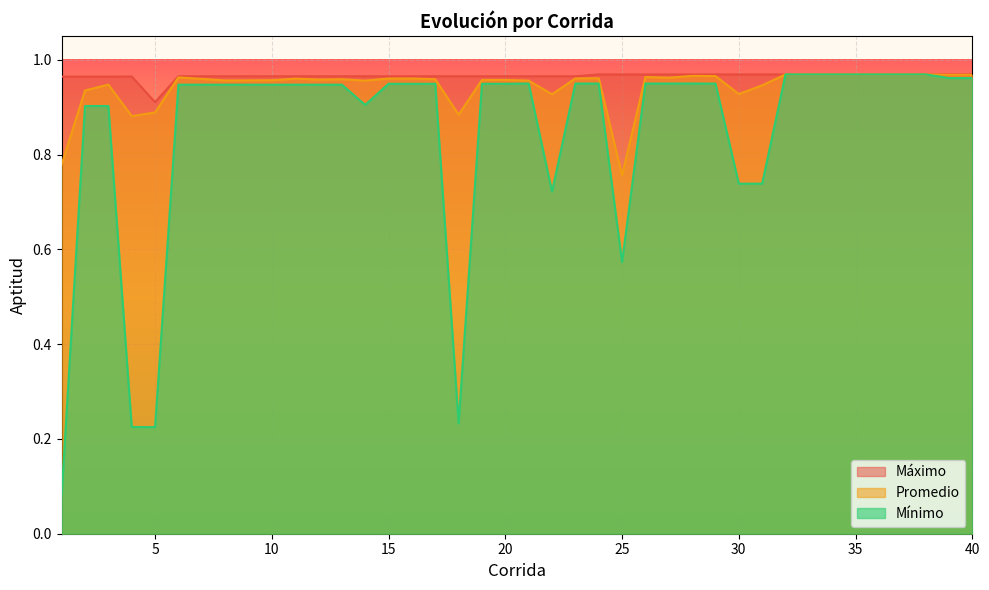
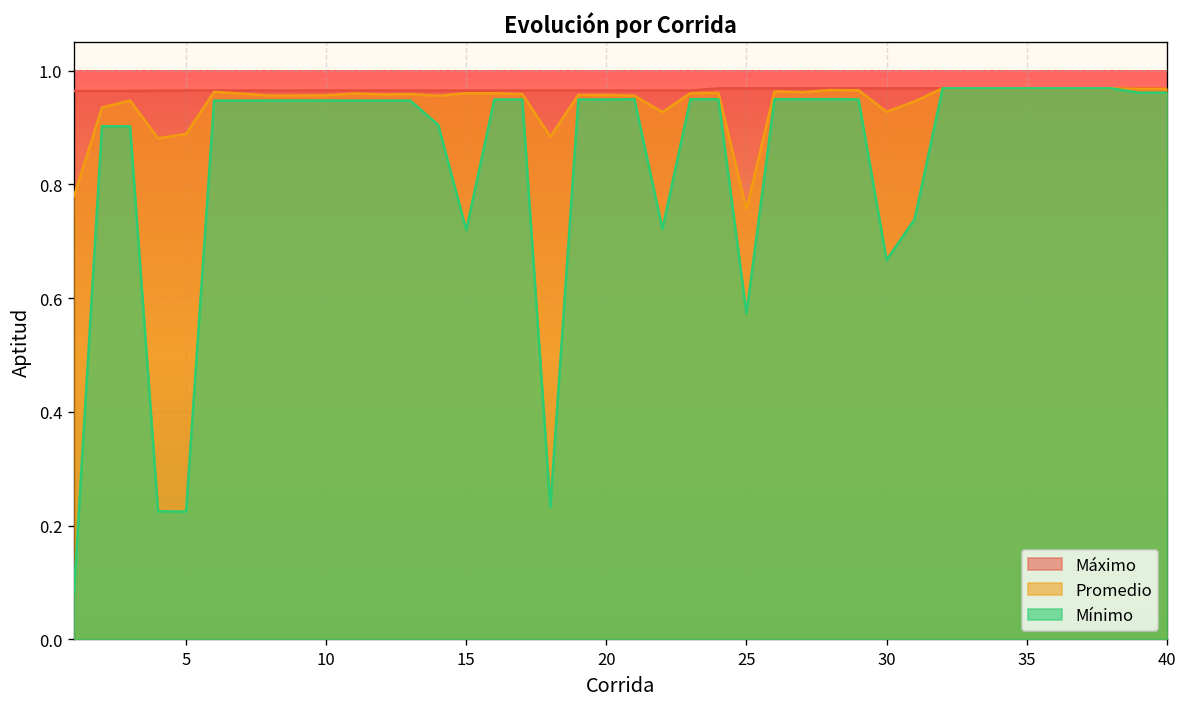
  {
    "Máximo": {
-     "5": 0.91,
+     "5": 0.97,
      "10": 0.97,
      "20": 0.97,
      "25": 0.97,
      "30": 0.97
    },
    "Promedio": {
      "5": 0.89,
      "10": 0.96,
      "20": 0.96,
      "25": 0.76,
      "30": 0.93
    },
    "Mínimo": {
      "5": 0.22,
      "10": 0.95,
-     "15": 0.95,
+     "15": 0.72,
      "20": 0.95,
      "25": 0.57,
-     "30": 0.74,
+     "30": 0.67,
      "40": 0.96
    }
  }
